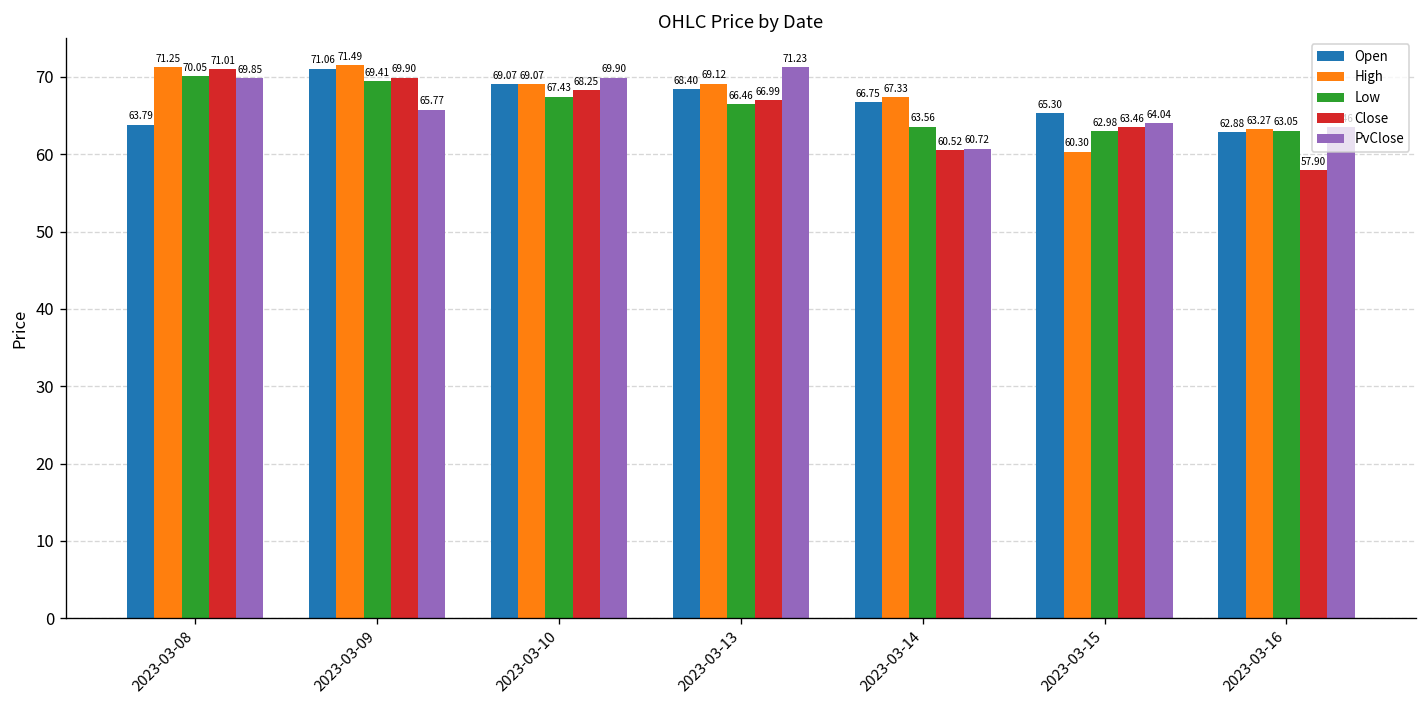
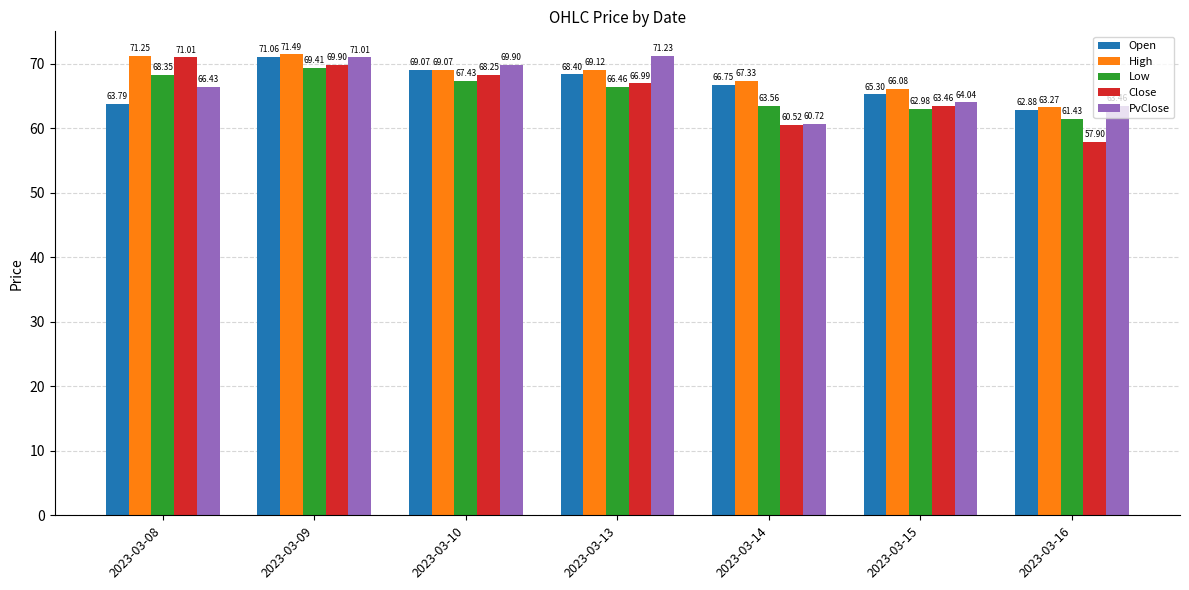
  {
    "Open": {
      "2023-03-08": 63.79,
      "2023-03-09": 71.06,
      "2023-03-10": 69.07,
      "2023-03-13": 68.40,
      "2023-03-14": 66.75,
      "2023-03-15": 65.30,
      "2023-03-16": 62.88
    },
    "High": {
      "2023-03-08": 71.25,
      "2023-03-09": 71.49,
      "2023-03-10": 69.07,
      "2023-03-13": 69.12,
      "2023-03-14": 67.33,
-     "2023-03-15": 60.30,
+     "2023-03-15": 66.08,
      "2023-03-16": 63.27
    },
    "Low": {
-     "2023-03-08": 70.05,
+     "2023-03-08": 68.35,
      "2023-03-09": 69.41,
      "2023-03-10": 67.43,
      "2023-03-13": 66.46,
      "2023-03-14": 63.56,
      "2023-03-15": 62.98,
-     "2023-03-16": 63.05
+     "2023-03-16": 61.43
    },
    "Close": {
      "2023-03-08": 71.01,
      "2023-03-09": 69.90,
      "2023-03-10": 68.25,
      "2023-03-13": 66.99,
      "2023-03-14": 60.52,
      "2023-03-15": 63.46,
      "2023-03-16": 57.90
    },
    "PvClose": {
-     "2023-03-08": 69.85,
-     "2023-03-09": 65.77,
+     "2023-03-08": 66.43,
+     "2023-03-09": 71.01,
      "2023-03-10": 69.90,
      "2023-03-13": 71.23,
      "2023-03-14": 60.72,
      "2023-03-15": 64.04
    }
  }
